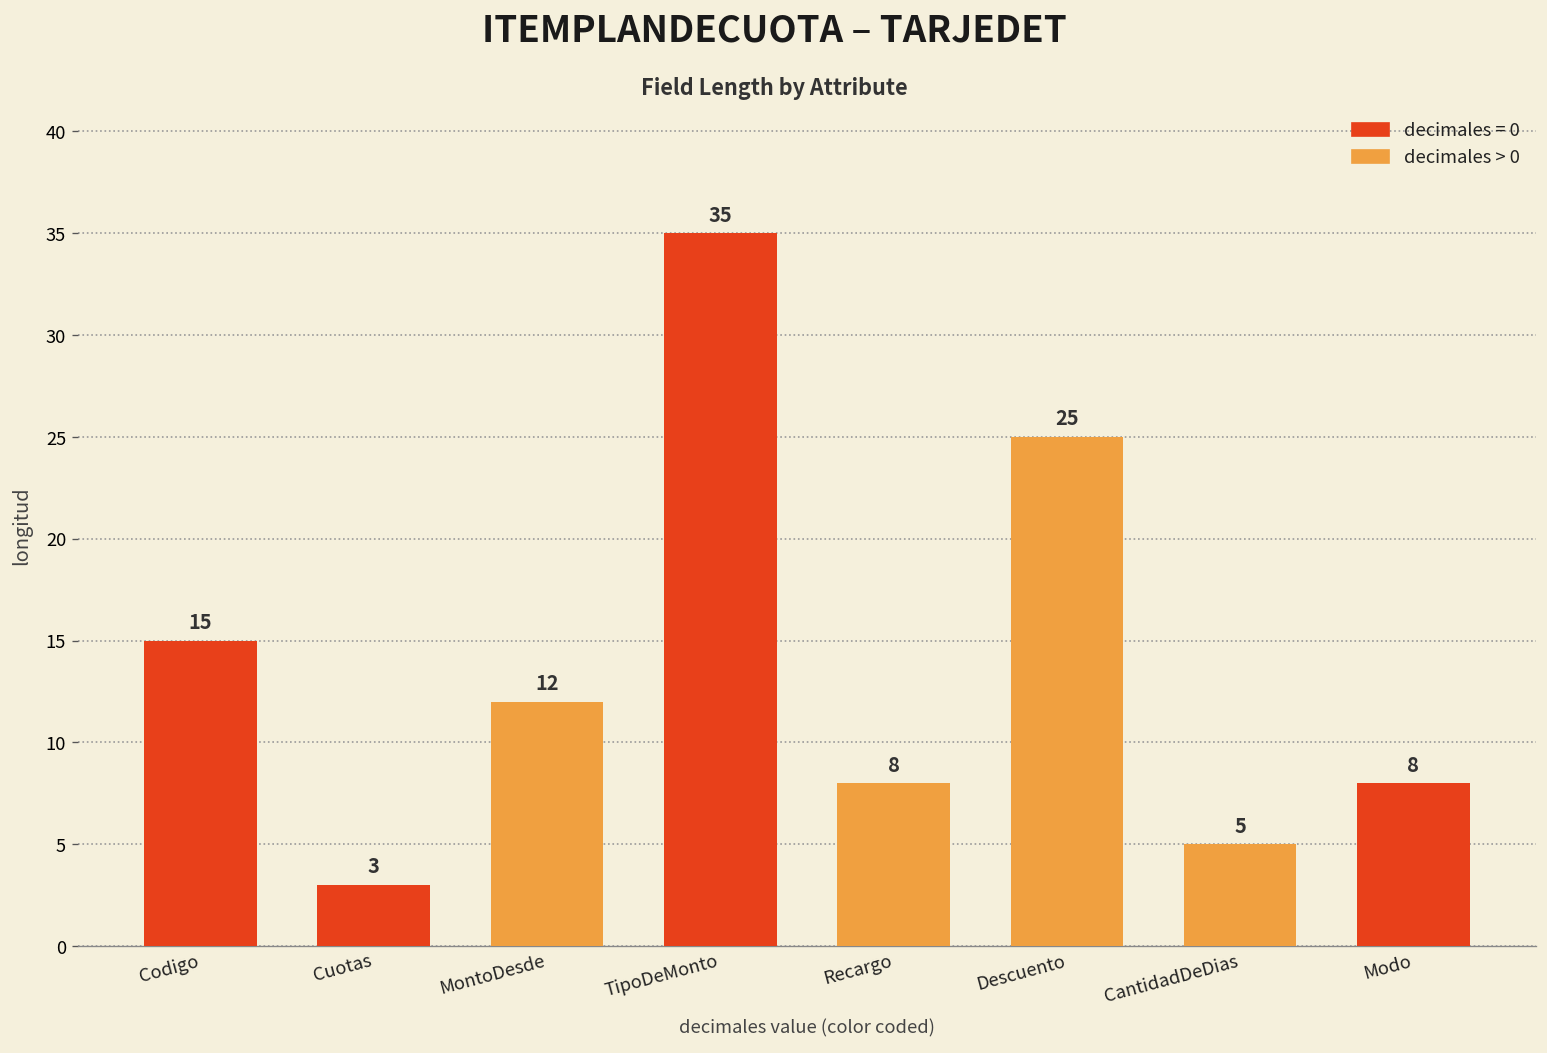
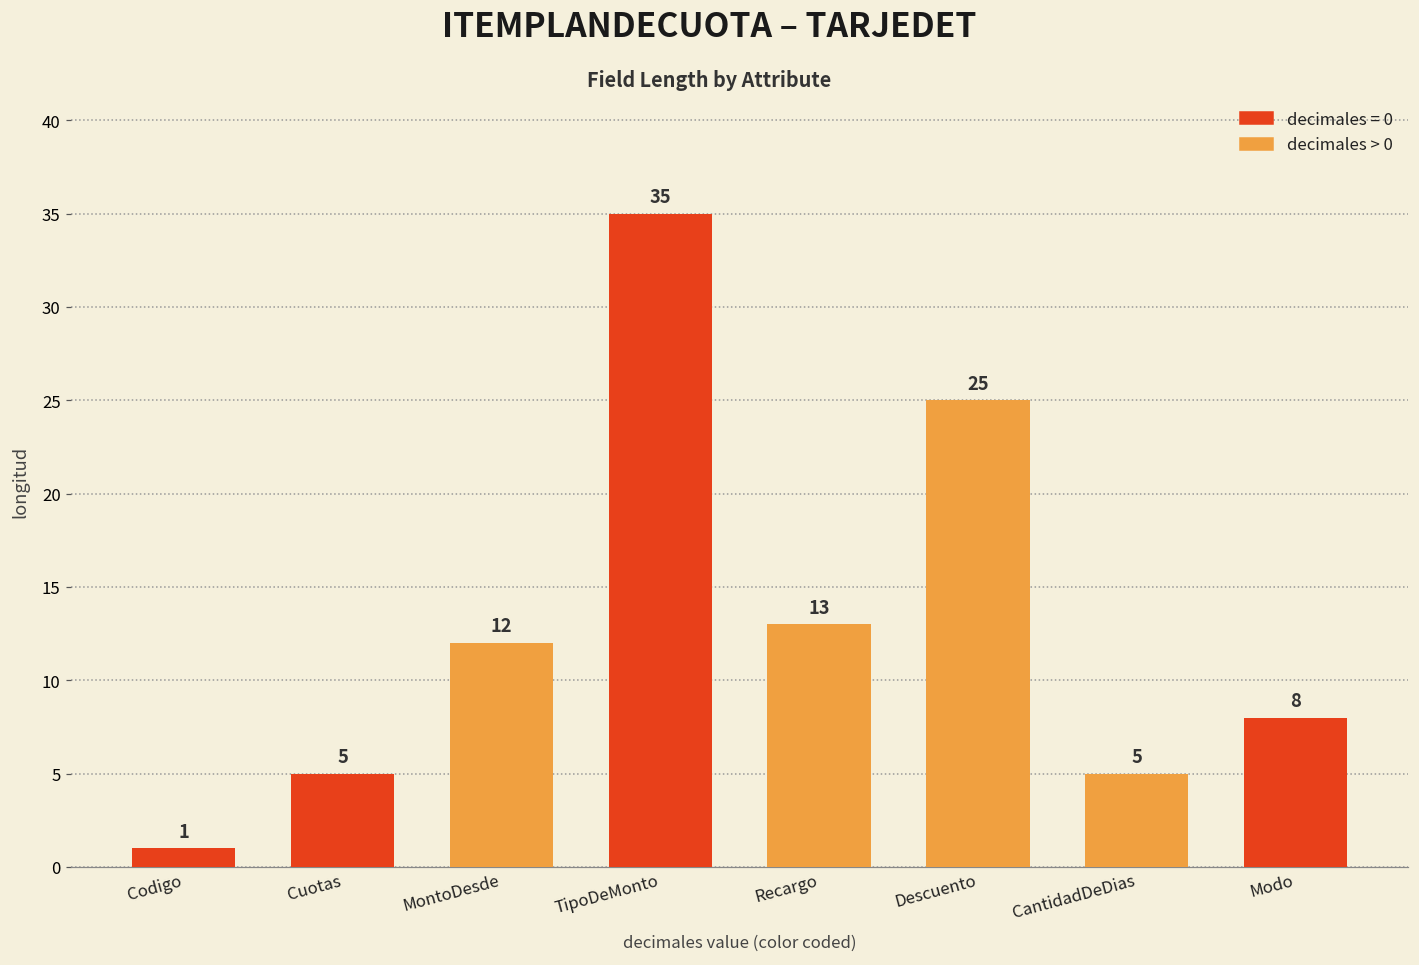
  {
-   "Codigo": 15,
-   "Cuotas": 3,
+   "Codigo": 1,
+   "Cuotas": 5,
    "MontoDesde": 12,
    "TipoDeMonto": 35,
-   "Recargo": 8,
+   "Recargo": 13,
    "Descuento": 25,
    "CantidadDeDias": 5,
    "Modo": 8
  }
